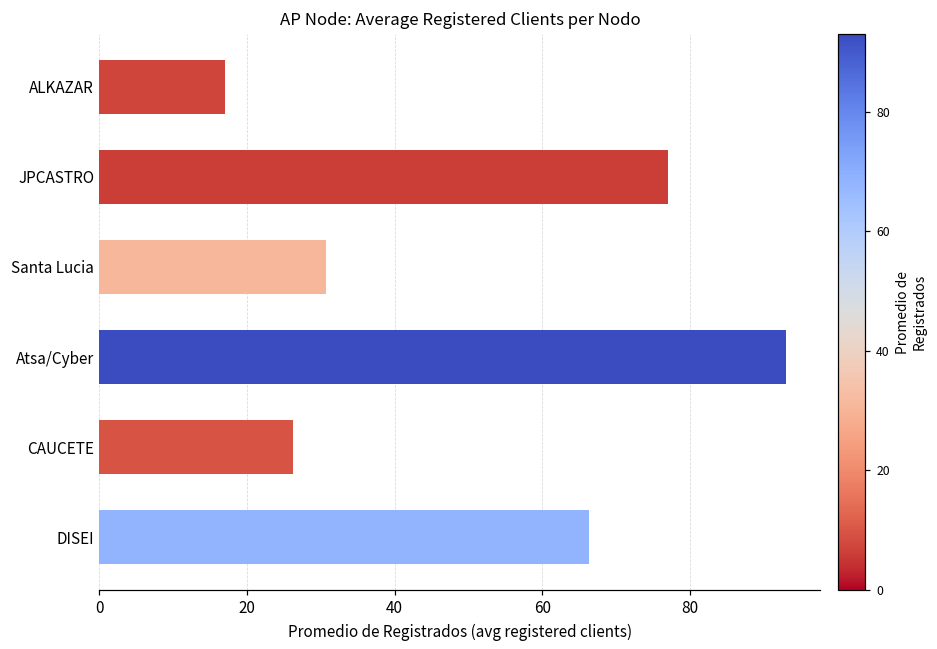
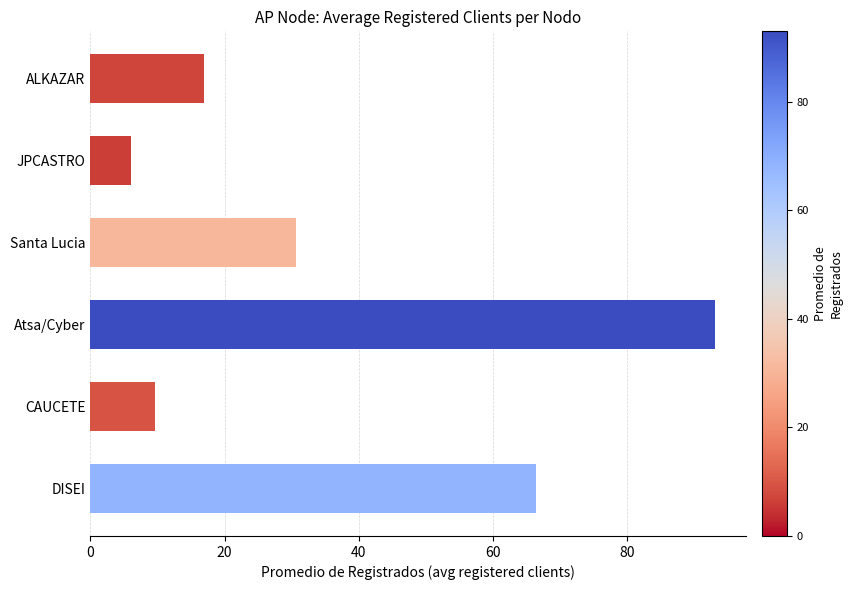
  {
    "ALKAZAR": 17,
-   "JPCASTRO": 77,
+   "JPCASTRO": 6,
    "Santa Lucia": 31,
    "Atsa/Cyber": 93,
-   "CAUCETE": 26,
+   "CAUCETE": 10,
    "DISEI": 66
  }
